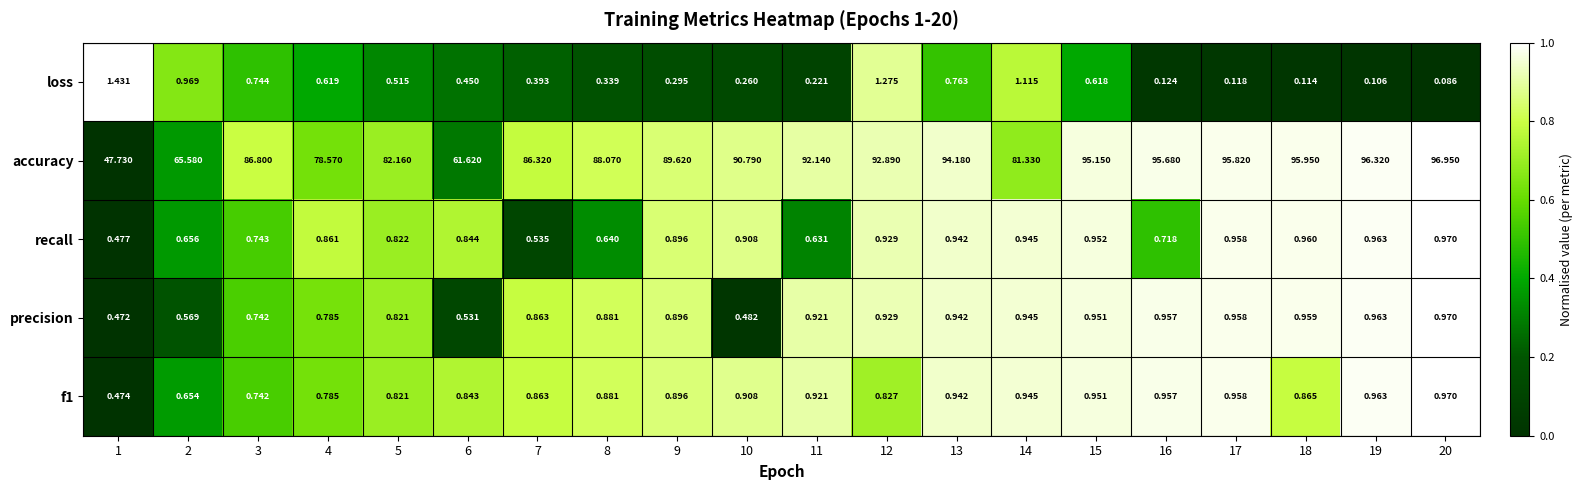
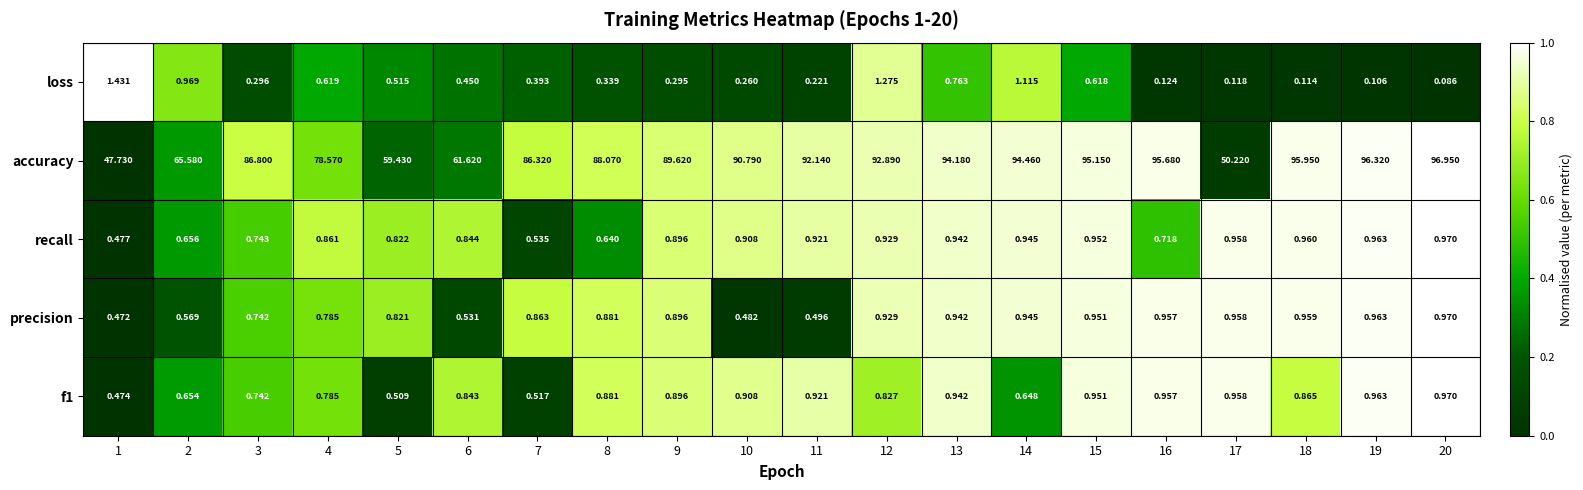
  {
    "loss": {
      "1": 1.431,
      "2": 0.969,
-     "3": 0.744,
+     "3": 0.296,
      "4": 0.619,
      "5": 0.515,
      "6": 0.450,
      "7": 0.393,
      "8": 0.339,
      "9": 0.295,
      "10": 0.260,
      "11": 0.221,
      "12": 1.275,
      "13": 0.763,
      "14": 1.115,
      "15": 0.618,
      "16": 0.124,
      "17": 0.118,
      "18": 0.114,
      "19": 0.106,
      "20": 0.086
    },
    "accuracy": {
      "1": 47.730,
      "2": 65.580,
      "3": 86.800,
      "4": 78.570,
-     "5": 82.160,
+     "5": 59.430,
      "6": 61.620,
      "7": 86.320,
      "8": 88.070,
      "9": 89.620,
      "10": 90.790,
      "11": 92.140,
      "12": 92.890,
      "13": 94.180,
-     "14": 81.330,
+     "14": 94.460,
      "15": 95.150,
      "16": 95.680,
-     "17": 95.820,
+     "17": 50.220,
      "18": 95.950,
      "19": 96.320,
      "20": 96.950
    },
    "recall": {
      "1": 0.477,
      "2": 0.656,
      "3": 0.743,
      "4": 0.861,
      "5": 0.822,
      "6": 0.844,
      "7": 0.535,
      "8": 0.640,
      "9": 0.896,
      "10": 0.908,
-     "11": 0.631,
+     "11": 0.921,
      "12": 0.929,
      "13": 0.942,
      "14": 0.945,
      "15": 0.952,
      "16": 0.718,
      "17": 0.958,
      "18": 0.960,
      "19": 0.963,
      "20": 0.970
    },
    "precision": {
      "1": 0.472,
      "2": 0.569,
      "3": 0.742,
      "4": 0.785,
      "5": 0.821,
      "6": 0.531,
      "7": 0.863,
      "8": 0.881,
      "9": 0.896,
      "10": 0.482,
-     "11": 0.921,
+     "11": 0.496,
      "12": 0.929,
      "13": 0.942,
      "14": 0.945,
      "15": 0.951,
      "16": 0.957,
      "17": 0.958,
      "18": 0.959,
      "19": 0.963,
      "20": 0.970
    },
    "f1": {
      "1": 0.474,
      "2": 0.654,
      "3": 0.742,
      "4": 0.785,
-     "5": 0.821,
+     "5": 0.509,
      "6": 0.843,
-     "7": 0.863,
+     "7": 0.517,
      "8": 0.881,
      "9": 0.896,
      "10": 0.908,
      "11": 0.921,
      "12": 0.827,
      "13": 0.942,
-     "14": 0.945,
+     "14": 0.648,
      "15": 0.951,
      "16": 0.957,
      "17": 0.958,
      "18": 0.865,
      "19": 0.963,
      "20": 0.970
    }
  }
